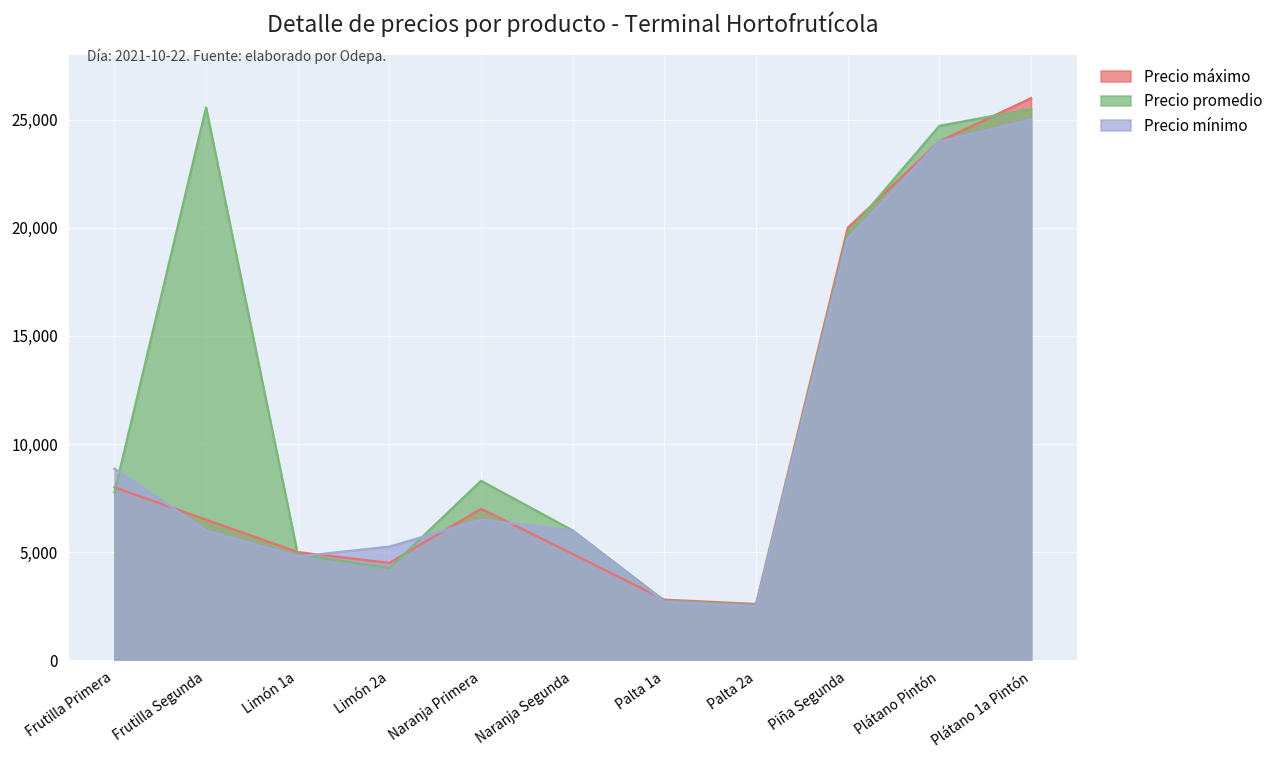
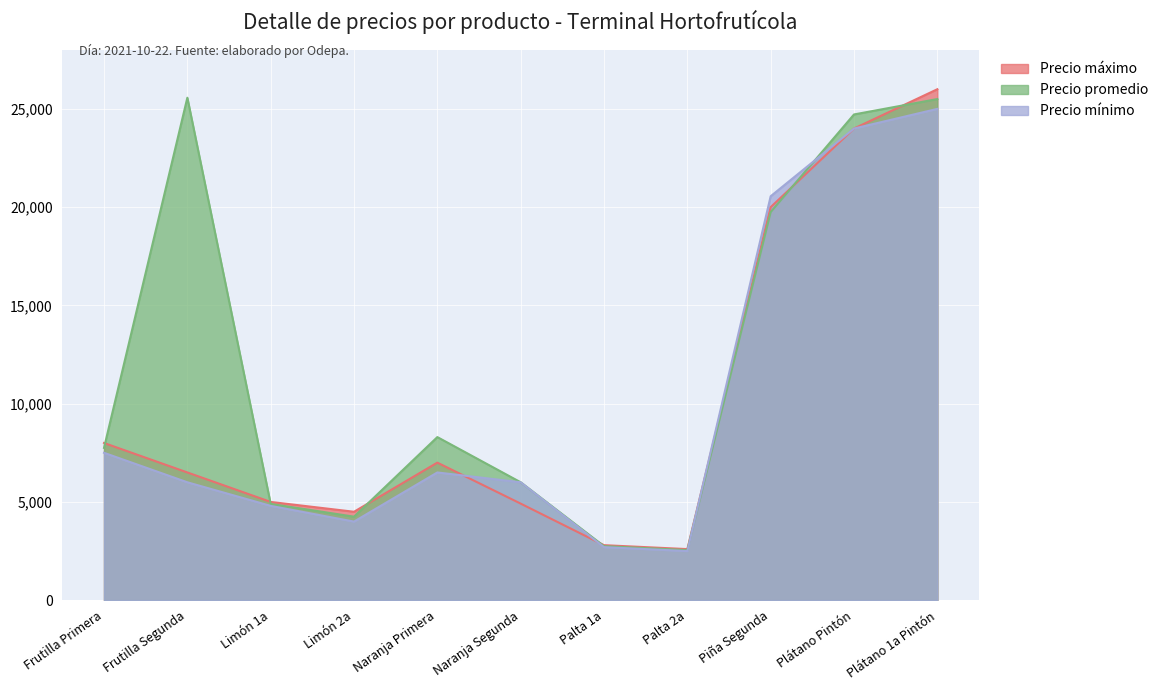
  {
    "Precio máximo": {
      "Frutilla Primera": "8,000",
      "Frutilla Segunda": "6,500",
      "Limón 2a": "4,500",
      "Naranja Primera": "7,000",
      "Naranja Segunda": "4,900",
      "Piña Segunda": "20,000",
      "Plátano 1a Pintón": "26,000"
    },
    "Precio promedio": {
      "Frutilla Primera": "7,800",
      "Frutilla Segunda": "25,600",
      "Limón 2a": "4,300",
      "Naranja Primera": "8,300",
      "Piña Segunda": "19,800",
      "Plátano Pintón": "24,700",
      "Plátano 1a Pintón": "25,500"
    },
    "Precio mínimo": {
-     "Frutilla Primera": "8,900",
+     "Frutilla Primera": "7,500",
      "Frutilla Segunda": "6,000",
-     "Limón 2a": "5,300",
+     "Limón 2a": "4,000",
      "Naranja Primera": "6,500",
-     "Piña Segunda": "19,500",
+     "Piña Segunda": "20,600",
      "Plátano 1a Pintón": "25,000"
    }
  }
